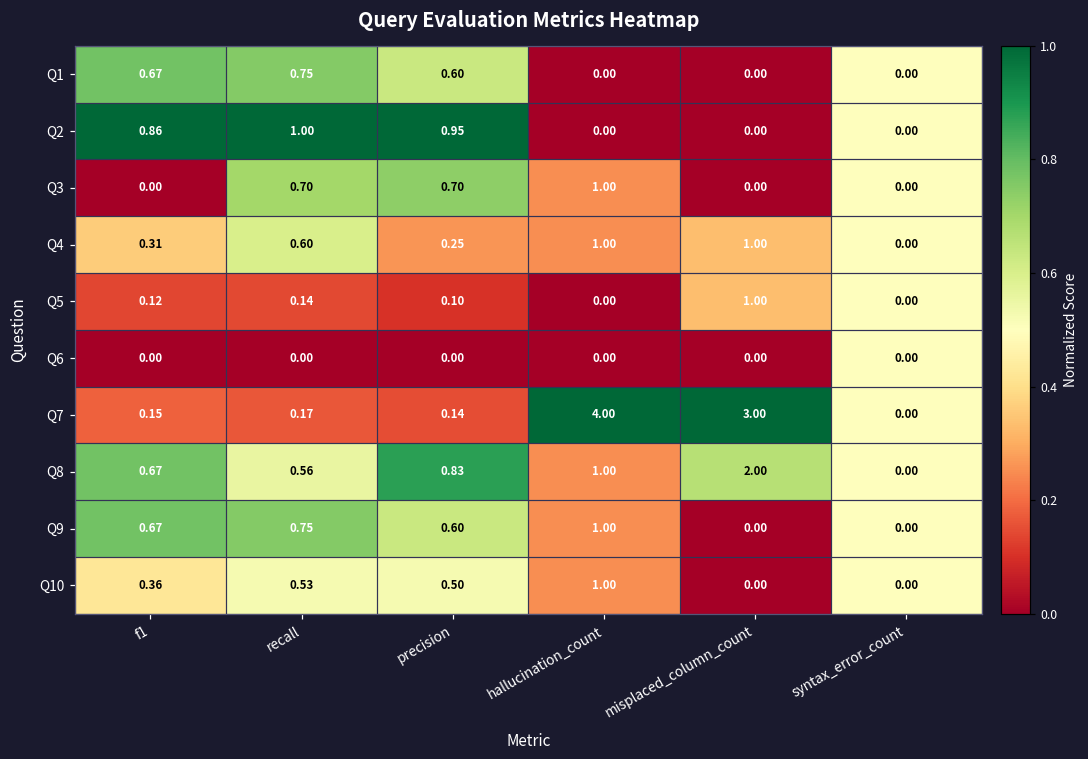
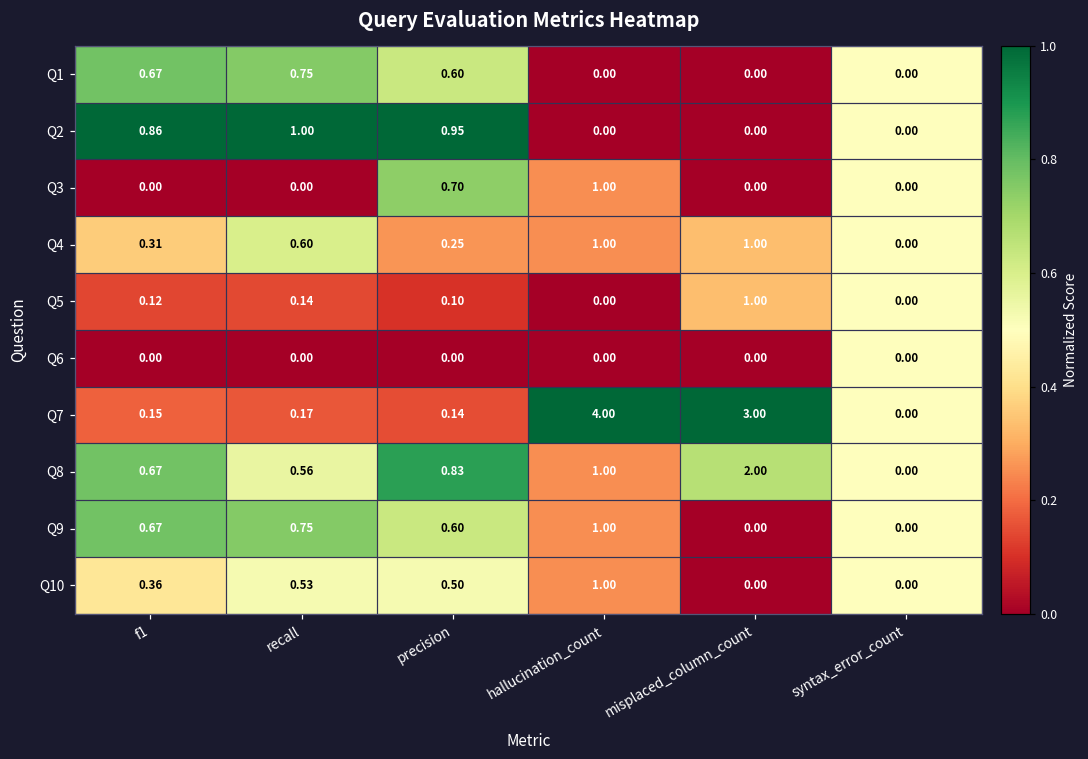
  {
    "Q1": {
      "f1": 0.67,
      "recall": 0.75,
      "precision": 0.60,
      "hallucination_count": 0.00,
      "misplaced_column_count": 0.00,
      "syntax_error_count": 0.00
    },
    "Q2": {
      "f1": 0.86,
      "recall": 1.00,
      "precision": 0.95,
      "hallucination_count": 0.00,
      "misplaced_column_count": 0.00,
      "syntax_error_count": 0.00
    },
    "Q3": {
      "f1": 0.00,
-     "recall": 0.70,
+     "recall": 0.00,
      "precision": 0.70,
      "hallucination_count": 1.00,
      "misplaced_column_count": 0.00,
      "syntax_error_count": 0.00
    },
    "Q4": {
      "f1": 0.31,
      "recall": 0.60,
      "precision": 0.25,
      "hallucination_count": 1.00,
      "misplaced_column_count": 1.00,
      "syntax_error_count": 0.00
    },
    "Q5": {
      "f1": 0.12,
      "recall": 0.14,
      "precision": 0.10,
      "hallucination_count": 0.00,
      "misplaced_column_count": 1.00,
      "syntax_error_count": 0.00
    },
    "Q6": {
      "f1": 0.00,
      "recall": 0.00,
      "precision": 0.00,
      "hallucination_count": 0.00,
      "misplaced_column_count": 0.00,
      "syntax_error_count": 0.00
    },
    "Q7": {
      "f1": 0.15,
      "recall": 0.17,
      "precision": 0.14,
      "hallucination_count": 4.00,
      "misplaced_column_count": 3.00,
      "syntax_error_count": 0.00
    },
    "Q8": {
      "f1": 0.67,
      "recall": 0.56,
      "precision": 0.83,
      "hallucination_count": 1.00,
      "misplaced_column_count": 2.00,
      "syntax_error_count": 0.00
    },
    "Q9": {
      "f1": 0.67,
      "recall": 0.75,
      "precision": 0.60,
      "hallucination_count": 1.00,
      "misplaced_column_count": 0.00,
      "syntax_error_count": 0.00
    },
    "Q10": {
      "f1": 0.36,
      "recall": 0.53,
      "precision": 0.50,
      "hallucination_count": 1.00,
      "misplaced_column_count": 0.00,
      "syntax_error_count": 0.00
    }
  }
